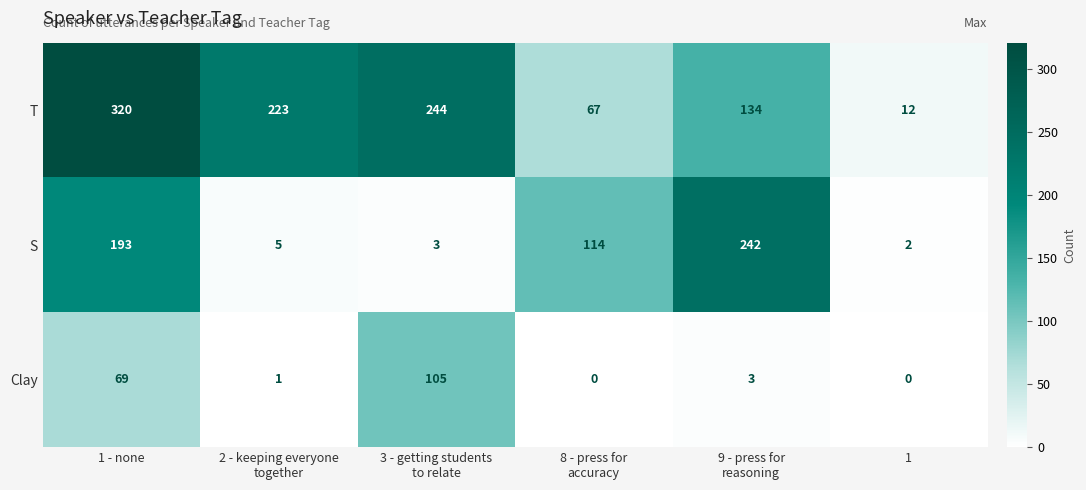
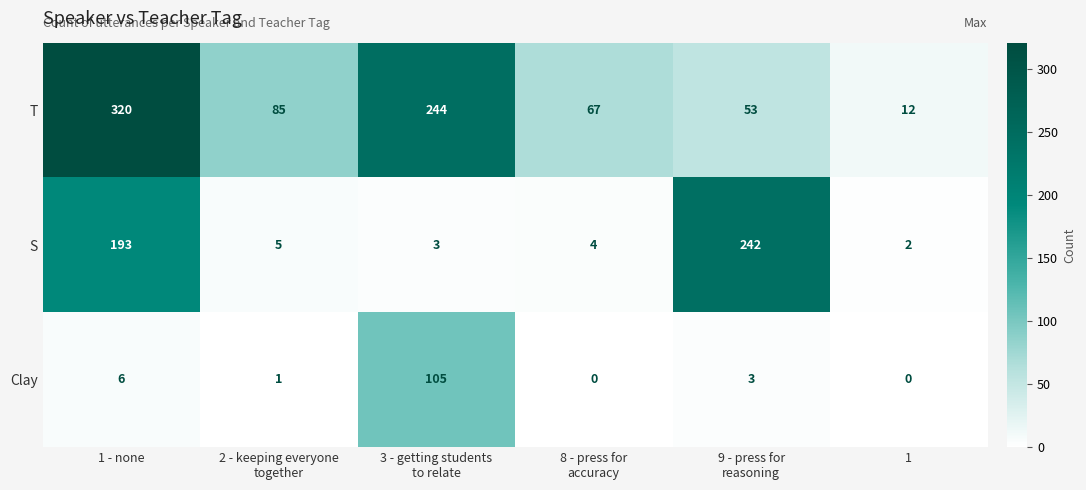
  {
    "T": {
      "1 - none": 320,
-     "2 - keeping everyone together": 223,
+     "2 - keeping everyone together": 85,
      "3 - getting students to relate": 244,
      "8 - press for accuracy": 67,
-     "9 - press for reasoning": 134,
+     "9 - press for reasoning": 53,
      "1": 12
    },
    "S": {
      "1 - none": 193,
      "2 - keeping everyone together": 5,
      "3 - getting students to relate": 3,
-     "8 - press for accuracy": 114,
+     "8 - press for accuracy": 4,
      "9 - press for reasoning": 242,
      "1": 2
    },
    "Clay": {
-     "1 - none": 69,
+     "1 - none": 6,
      "2 - keeping everyone together": 1,
      "3 - getting students to relate": 105,
      "8 - press for accuracy": 0,
      "9 - press for reasoning": 3,
      "1": 0
    }
  }
